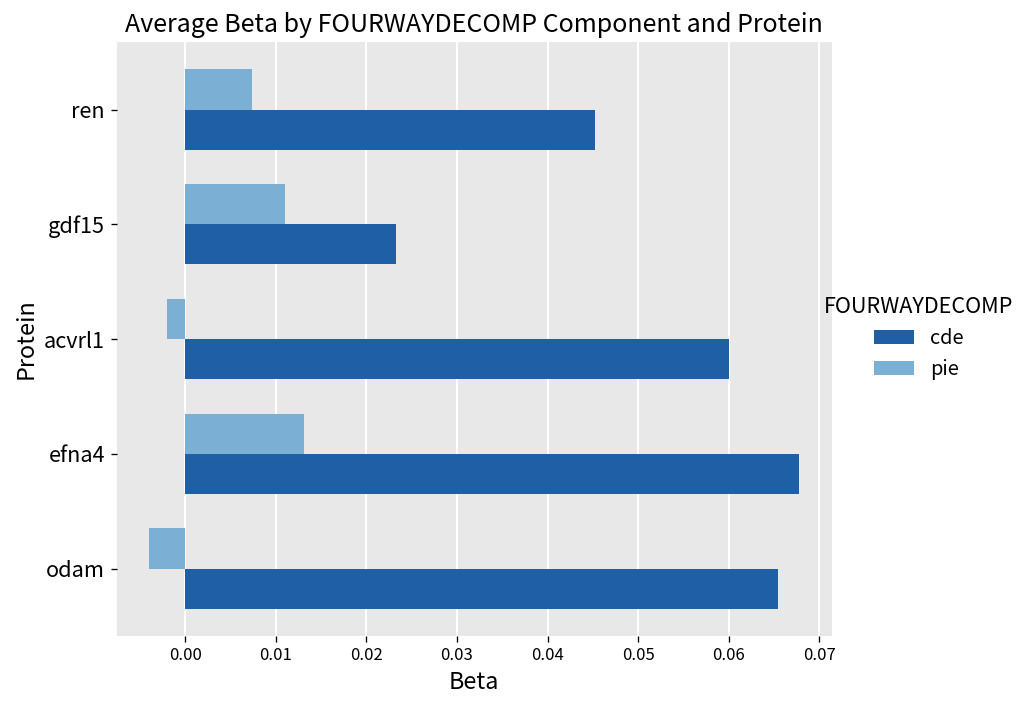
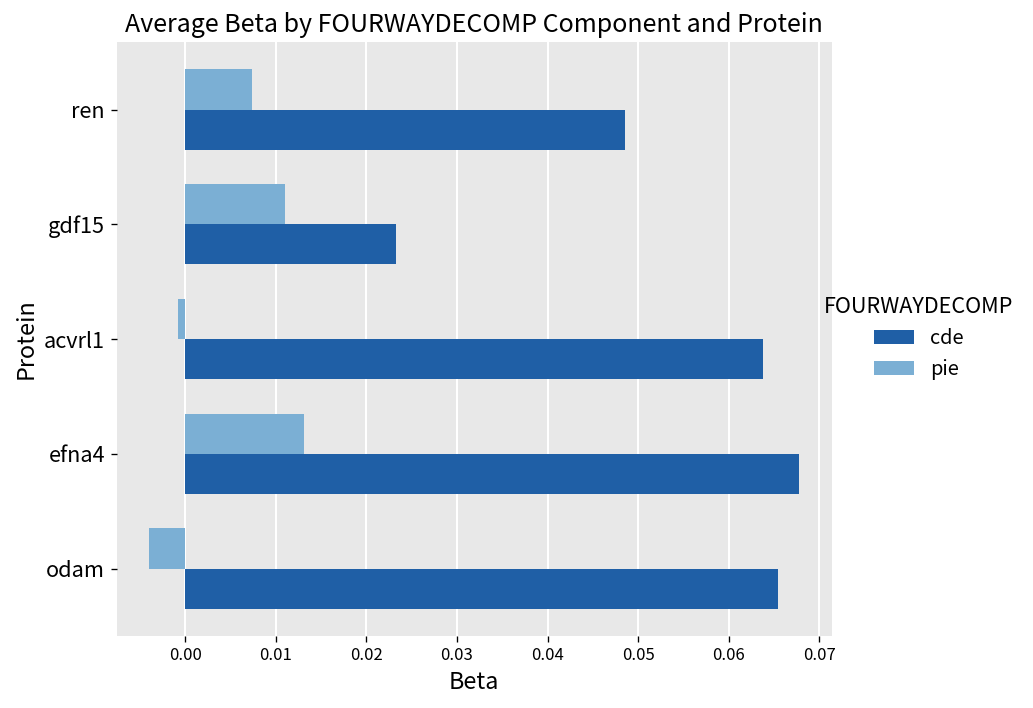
  {
    "cde": {
-     "ren": 0.045,
+     "ren": 0.049,
      "gdf15": 0.023,
-     "acvrl1": 0.060,
+     "acvrl1": 0.064,
      "efna4": 0.068,
      "odam": 0.066
    },
    "pie": {
      "ren": 0.007,
      "gdf15": 0.011,
-     "acvrl1": -0.002,
+     "acvrl1": -0.001,
      "efna4": 0.013,
      "odam": -0.004
    }
  }
